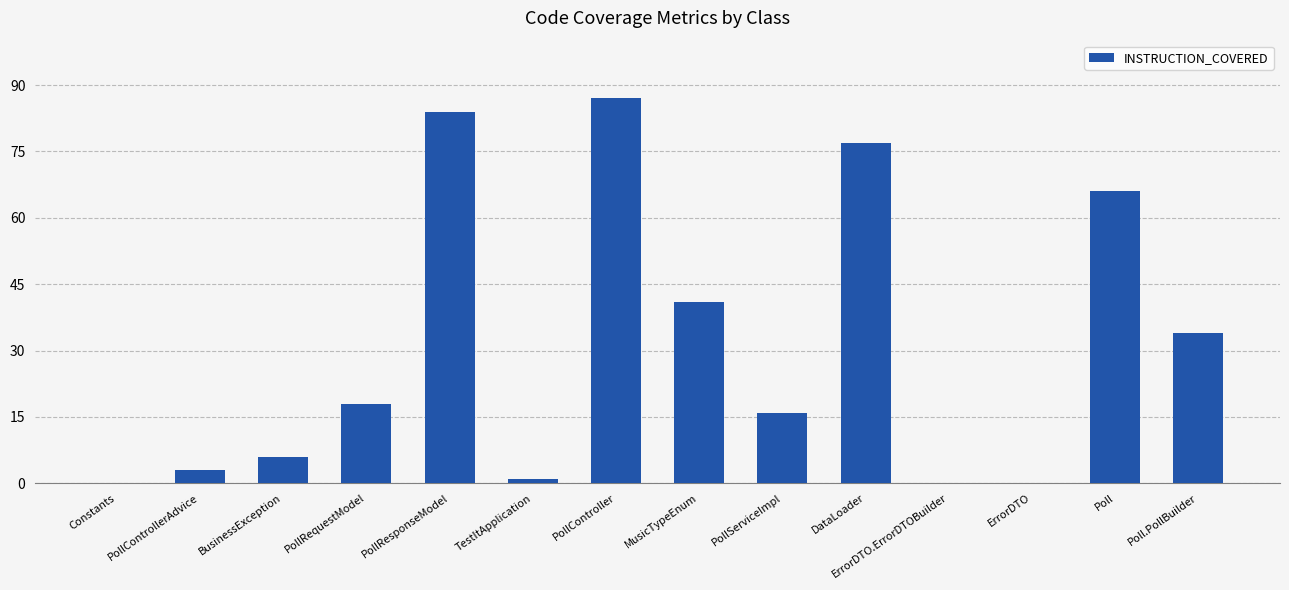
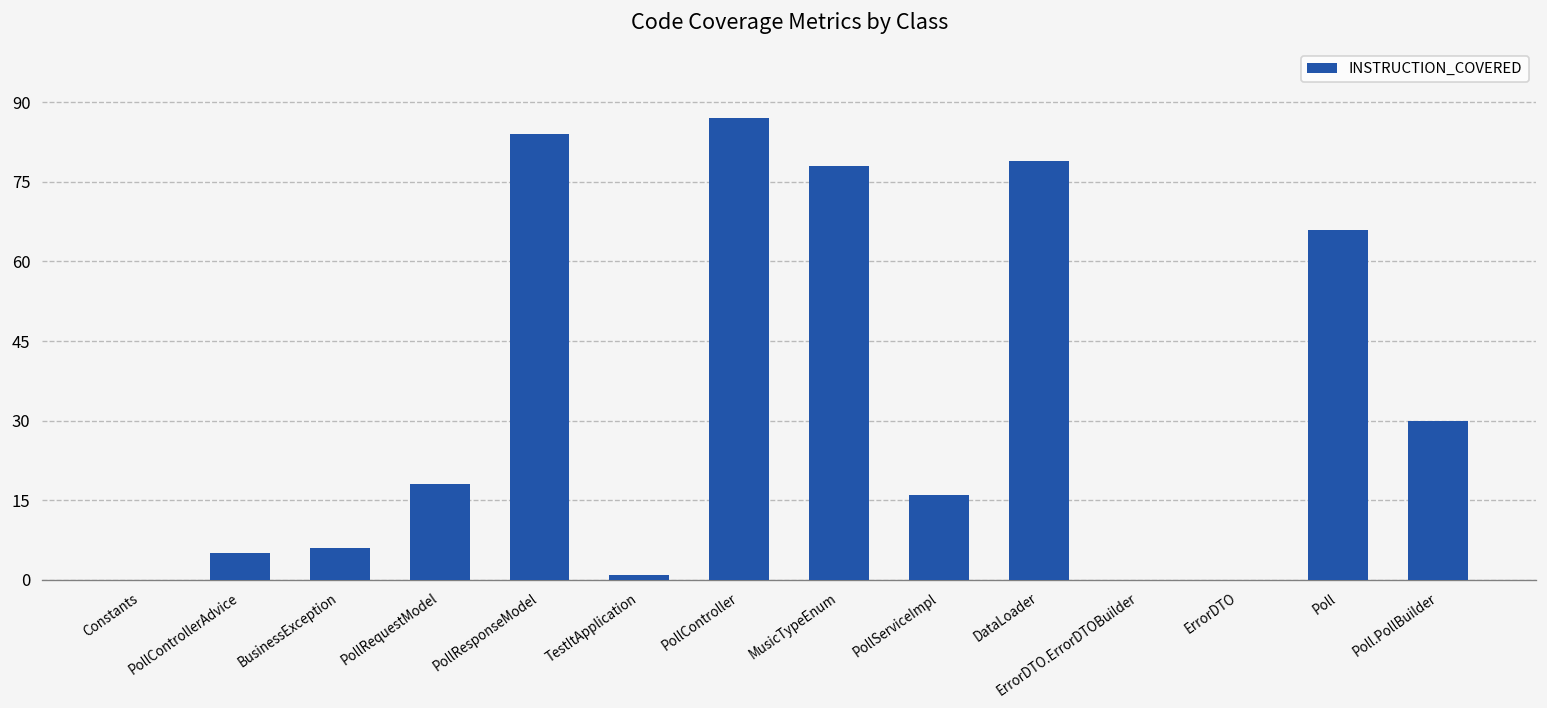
  {
    "Constants": 0,
-   "PollControllerAdvice": 3,
+   "PollControllerAdvice": 5,
    "BusinessException": 6,
    "PollRequestModel": 18,
    "PollResponseModel": 84,
    "TestItApplication": 1,
    "PollController": 87,
-   "MusicTypeEnum": 41,
+   "MusicTypeEnum": 78,
    "PollServiceImpl": 16,
-   "DataLoader": 77,
+   "DataLoader": 79,
    "ErrorDTO.ErrorDTOBuilder": 0,
    "ErrorDTO": 0,
    "Poll": 66,
-   "Poll.PollBuilder": 34
+   "Poll.PollBuilder": 30
  }
